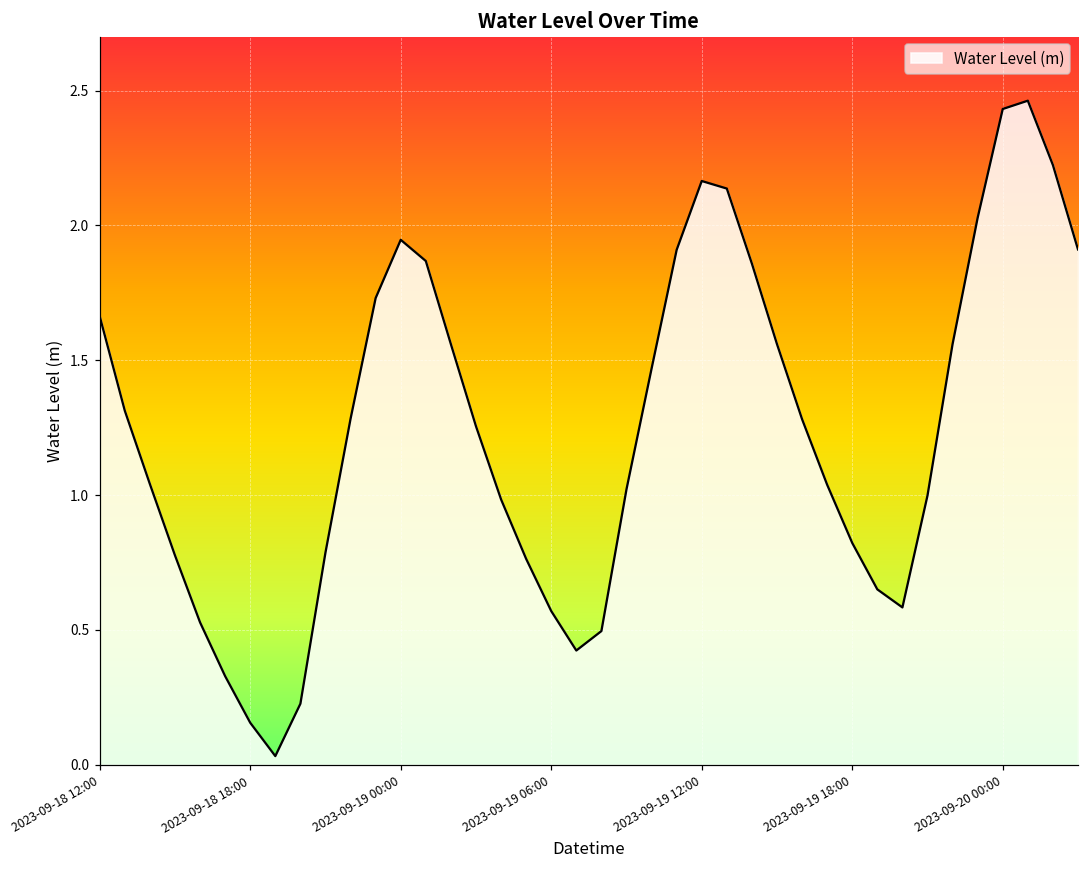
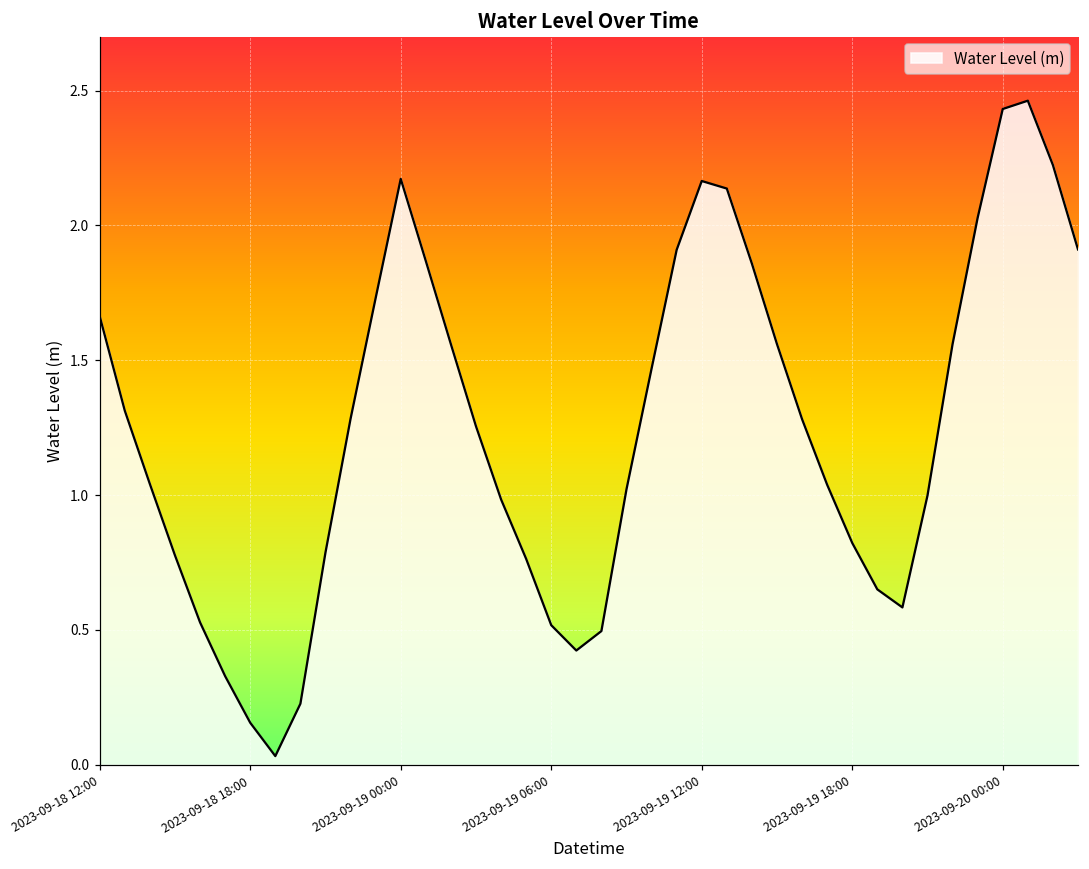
  {
    "2023-09-18 12:00": 1.66,
    "2023-09-18 18:00": 0.16,
-   "2023-09-19 00:00": 1.95,
-   "2023-09-19 06:00": 0.57,
+   "2023-09-19 00:00": 2.17,
+   "2023-09-19 06:00": 0.52,
    "2023-09-19 12:00": 2.16,
    "2023-09-19 18:00": 0.82,
    "2023-09-20 00:00": 2.43
  }
